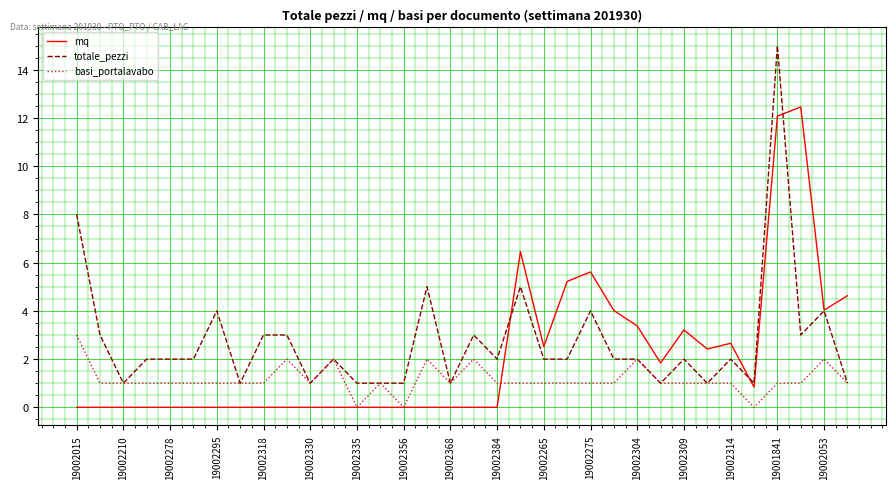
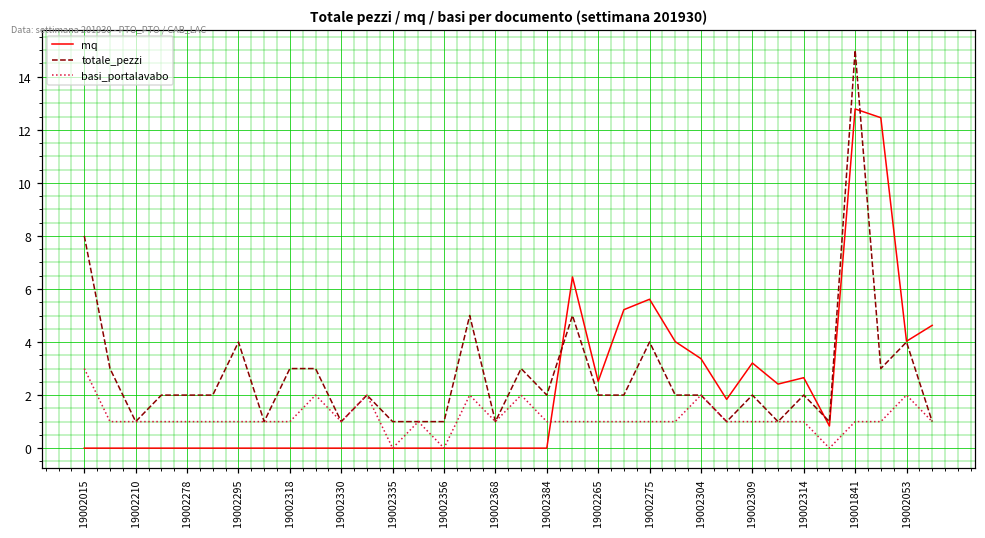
  {
    "mq": {
      "19002015": 0.0,
      "19002210": 0.0,
      "19002278": 0.0,
      "19002295": 0.0,
      "19002318": 0.0,
      "19002330": 0.0,
      "19002368": 0.0,
      "19002384": 0.0,
      "19002265": 2.5,
      "19002275": 5.6,
      "19002304": 3.4,
      "19002309": 3.2,
      "19002314": 2.7,
-     "19001841": 12.1
+     "19001841": 12.8
    },
    "totale_pezzi": {
      "19002015": 8.0,
      "19002278": 2.0,
      "19002295": 4.0,
      "19002318": 3.0,
      "19002335": 1.0,
      "19002356": 1.0,
      "19002384": 2.0,
      "19002265": 2.0,
      "19002275": 4.0,
      "19002309": 2.0,
      "19002314": 2.0,
      "19001841": 15.0
    },
    "basi_portalavabo": {
      "19002015": 3.0,
      "19002278": 1.0,
      "19002295": 1.0,
      "19002318": 1.0,
      "19002384": 1.0,
      "19002265": 1.0,
      "19002275": 1.0,
      "19002309": 1.0,
      "19002314": 1.0,
      "19001841": 1.0,
      "19002053": 2.0
    }
  }
